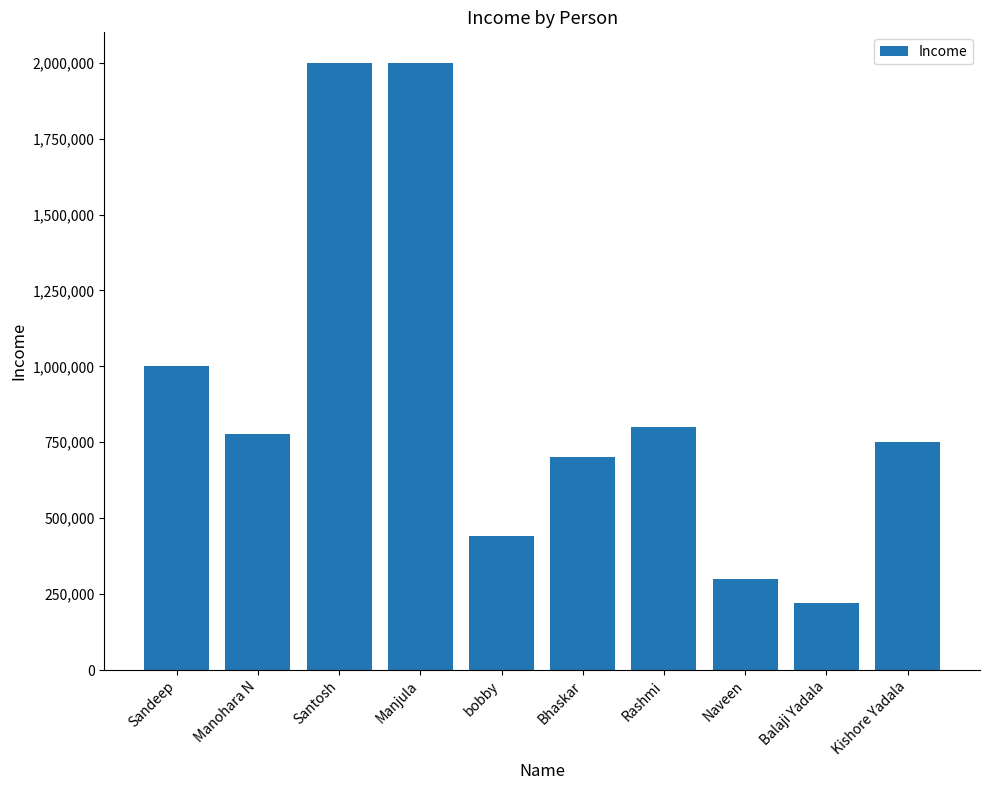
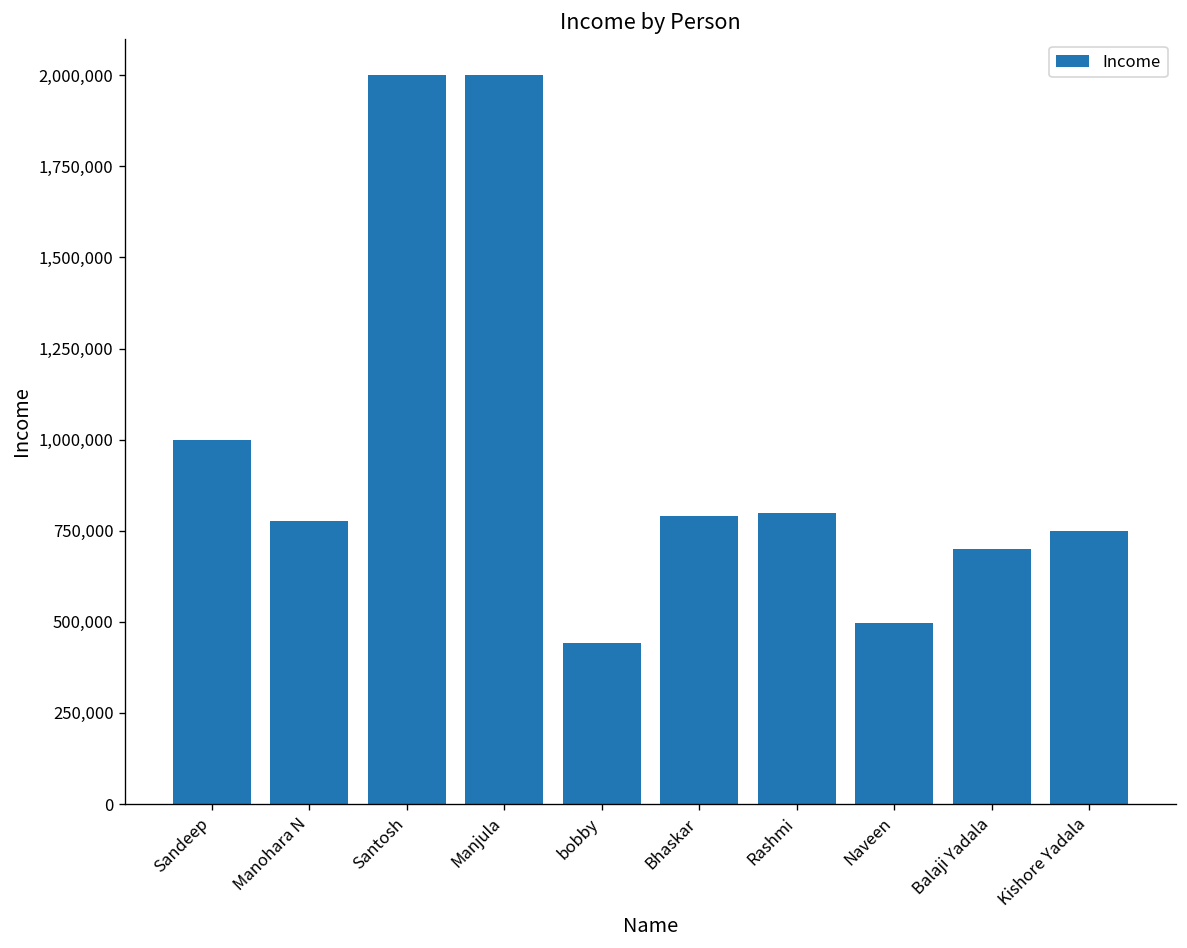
  {
    "Sandeep": "1,000,000",
    "Manohara N": "780,000",
    "Santosh": "2,000,000",
    "Manjula": "2,000,000",
    "bobby": "440,000",
-   "Bhaskar": "700,000",
+   "Bhaskar": "790,000",
    "Rashmi": "800,000",
-   "Naveen": "300,000",
-   "Balaji Yadala": "220,000",
+   "Naveen": "500,000",
+   "Balaji Yadala": "700,000",
    "Kishore Yadala": "750,000"
  }
